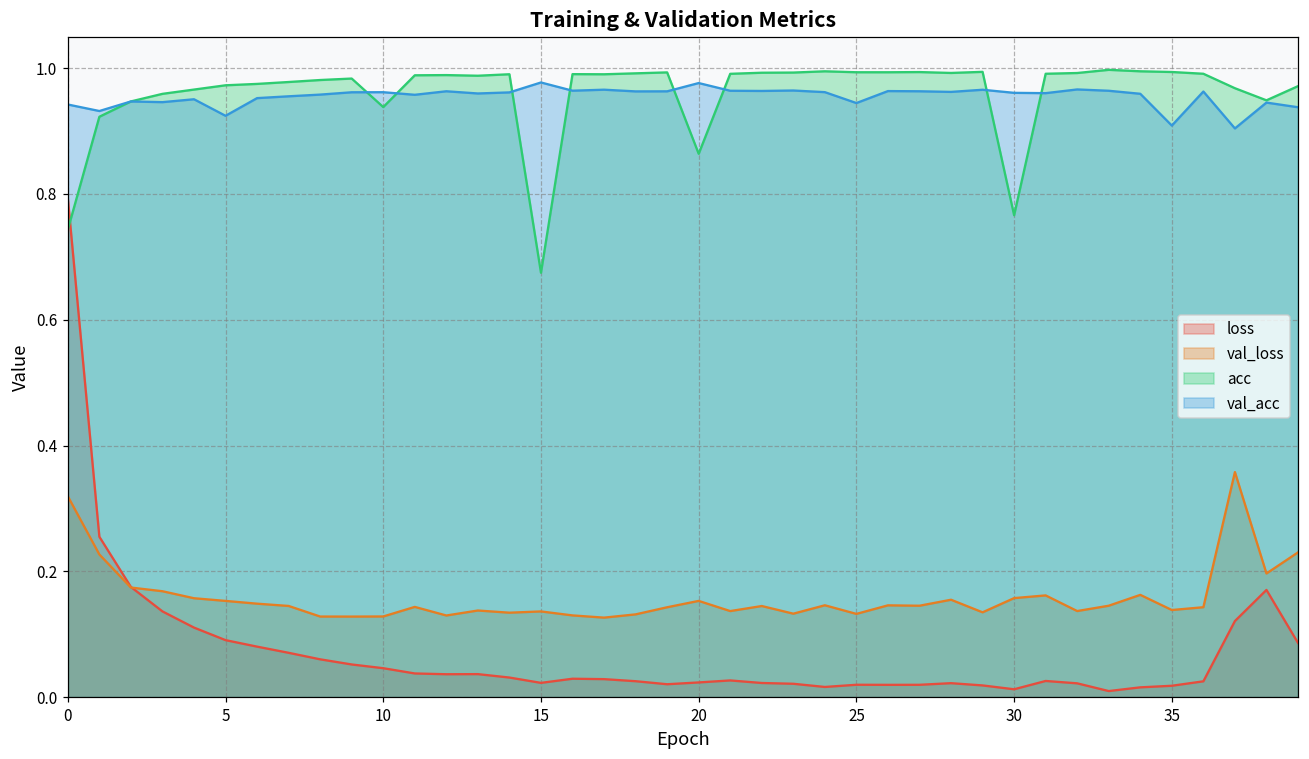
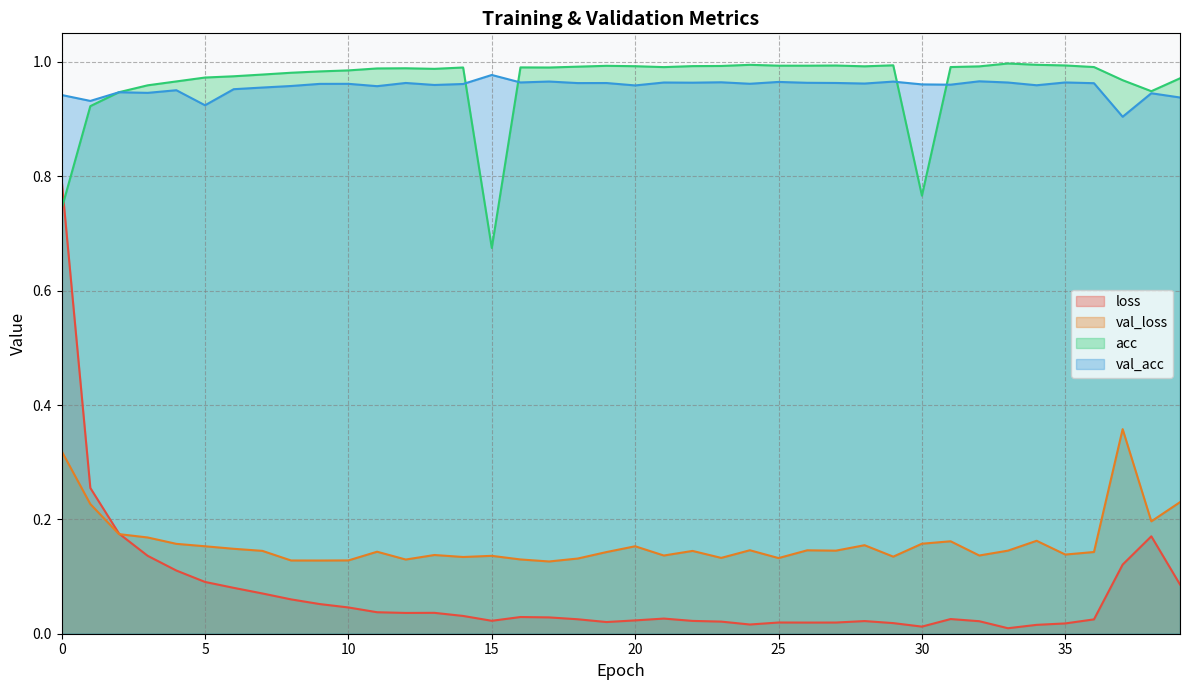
  {
    "acc": {
      "0": 0.74,
      "5": 0.97,
-     "10": 0.94,
+     "10": 0.99,
      "15": 0.67,
-     "20": 0.86,
+     "20": 0.99,
      "25": 0.99,
      "30": 0.77,
      "35": 0.99
    },
    "val_acc": {
      "0": 0.94,
      "5": 0.92,
      "10": 0.96,
      "15": 0.98,
-     "20": 0.98,
-     "25": 0.94,
+     "20": 0.96,
+     "25": 0.96,
      "30": 0.96,
-     "35": 0.91
+     "35": 0.96
    }
  }
